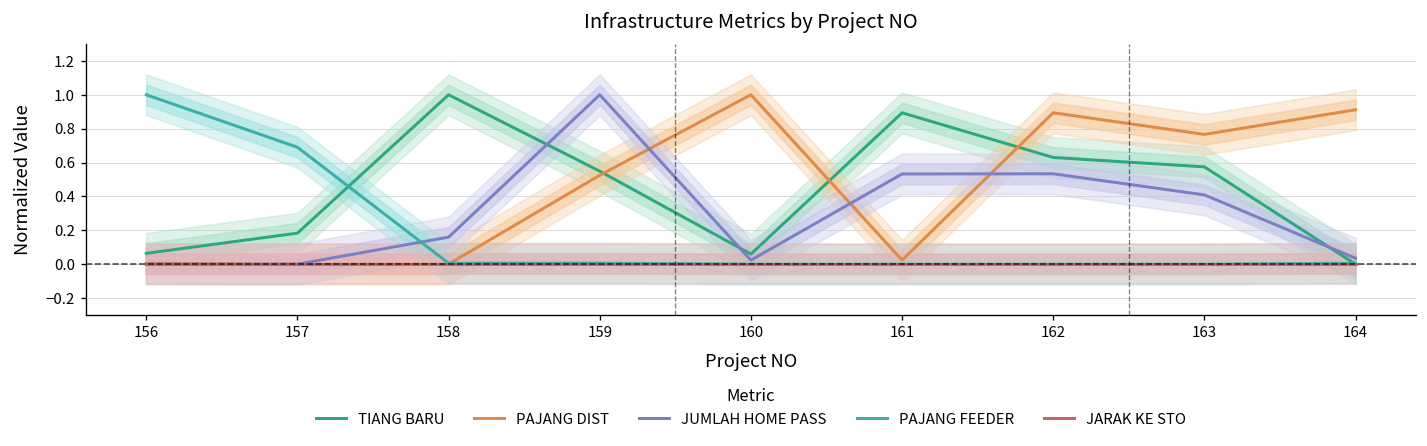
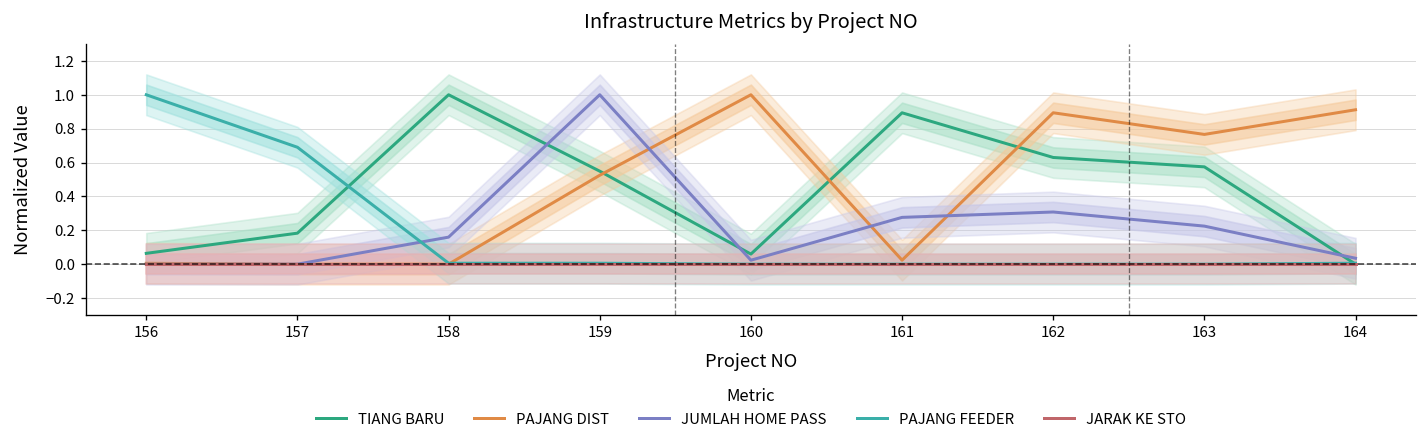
  {
    "PAJANG DIST": {
      "159": 0.52,
      "160": 1.00,
      "161": 0.02,
      "162": 0.89,
      "163": 0.77,
      "164": 0.91
    },
    "JUMLAH HOME PASS": {
      "158": 0.16,
      "159": 1.00,
      "160": 0.02,
-     "161": 0.53,
-     "162": 0.53,
-     "163": 0.41,
+     "161": 0.28,
+     "162": 0.31,
+     "163": 0.22,
      "164": 0.03
    }
  }
